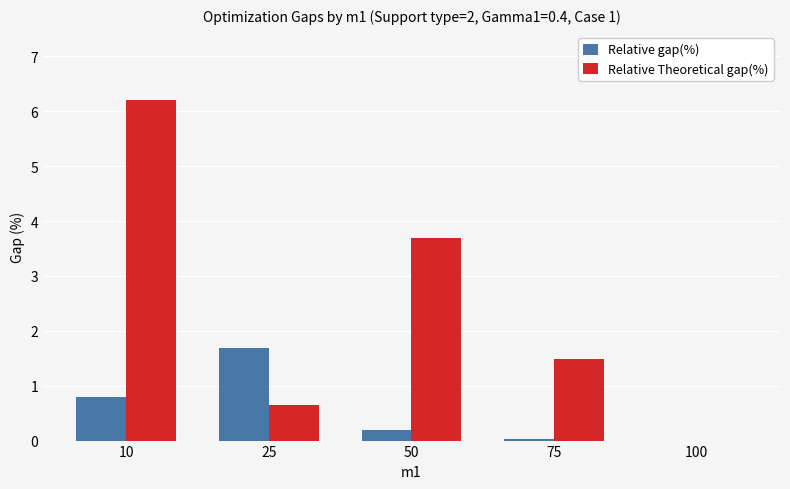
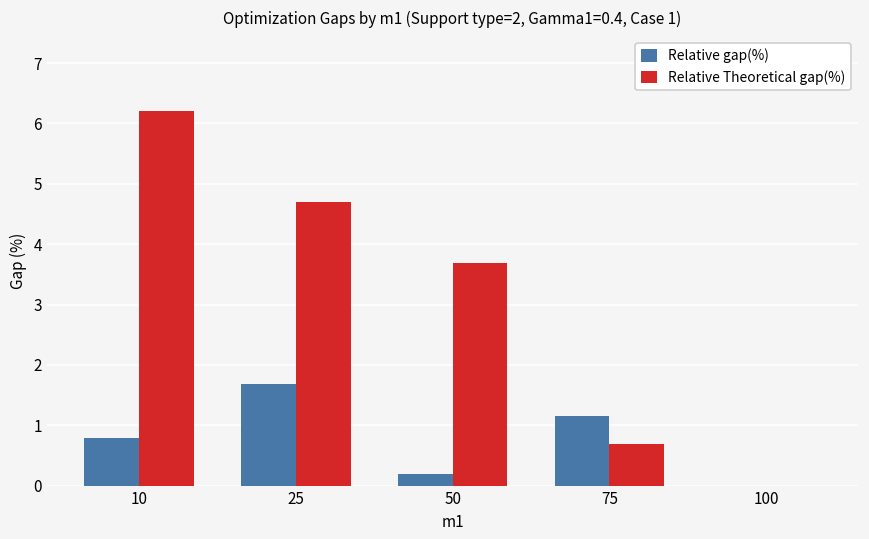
  {
    "Relative gap(%)": {
      "10": 0.8,
      "25": 1.7,
      "50": 0.2,
-     "75": 0.0,
+     "75": 1.2,
      "100": 0.0
    },
    "Relative Theoretical gap(%)": {
      "10": 6.2,
-     "25": 0.6,
+     "25": 4.7,
      "50": 3.7,
-     "75": 1.5,
+     "75": 0.7,
      "100": 0.0
    }
  }
